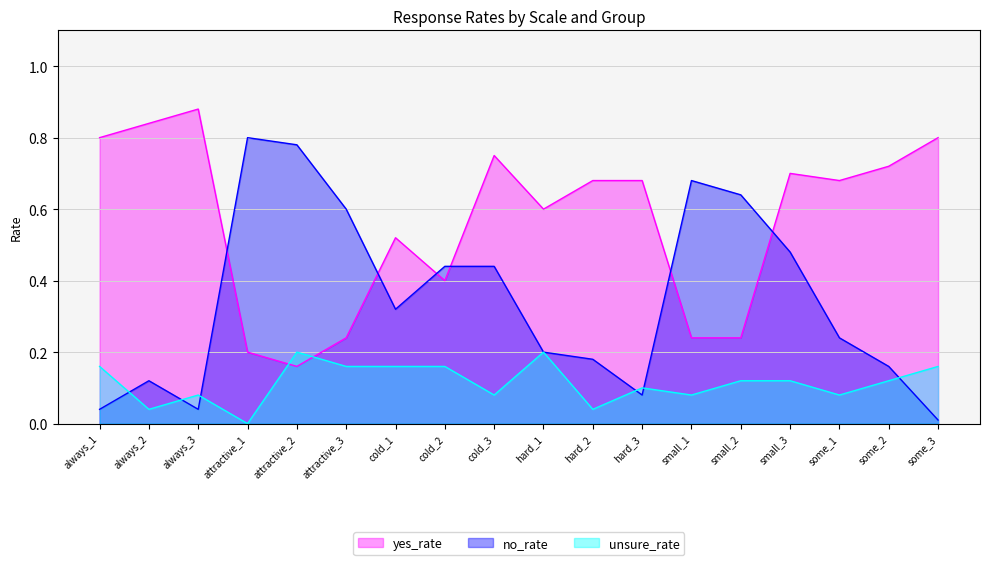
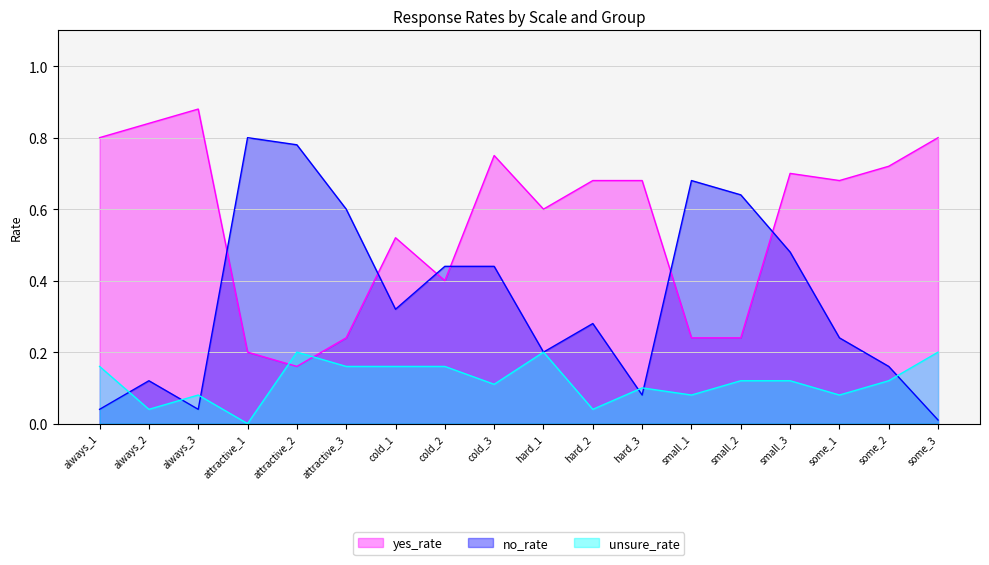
  {
    "yes_rate": {
      "always_1": 0.80,
      "always_2": 0.84,
      "always_3": 0.88,
      "attractive_1": 0.20,
      "attractive_2": 0.16,
      "attractive_3": 0.24,
      "cold_1": 0.52,
      "cold_2": 0.40,
      "cold_3": 0.75,
      "hard_1": 0.60,
      "hard_2": 0.68,
      "hard_3": 0.68,
      "small_1": 0.24,
      "small_2": 0.24,
      "small_3": 0.70,
      "some_1": 0.68,
      "some_2": 0.72,
      "some_3": 0.80
    },
    "no_rate": {
      "always_1": 0.04,
      "always_2": 0.12,
      "always_3": 0.04,
      "attractive_1": 0.80,
      "attractive_2": 0.78,
      "attractive_3": 0.60,
      "cold_1": 0.32,
      "cold_2": 0.44,
      "cold_3": 0.44,
-     "hard_2": 0.18,
+     "hard_2": 0.28,
      "hard_3": 0.08,
      "small_1": 0.68,
      "small_2": 0.64,
      "small_3": 0.48,
      "some_1": 0.24,
      "some_2": 0.16,
      "some_3": 0.01
    },
    "unsure_rate": {
      "always_1": 0.16,
      "always_2": 0.04,
      "always_3": 0.08,
      "attractive_1": 0.00,
      "attractive_2": 0.20,
      "attractive_3": 0.16,
      "cold_1": 0.16,
      "cold_2": 0.16,
-     "cold_3": 0.08,
+     "cold_3": 0.11,
      "hard_2": 0.04,
      "hard_3": 0.10,
      "small_1": 0.08,
      "small_2": 0.12,
      "small_3": 0.12,
      "some_1": 0.08,
      "some_2": 0.12,
-     "some_3": 0.16
+     "some_3": 0.20
    }
  }
